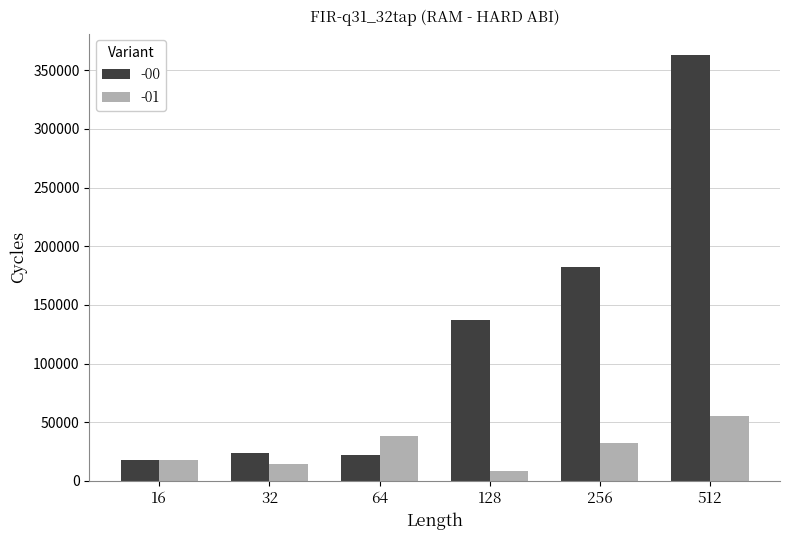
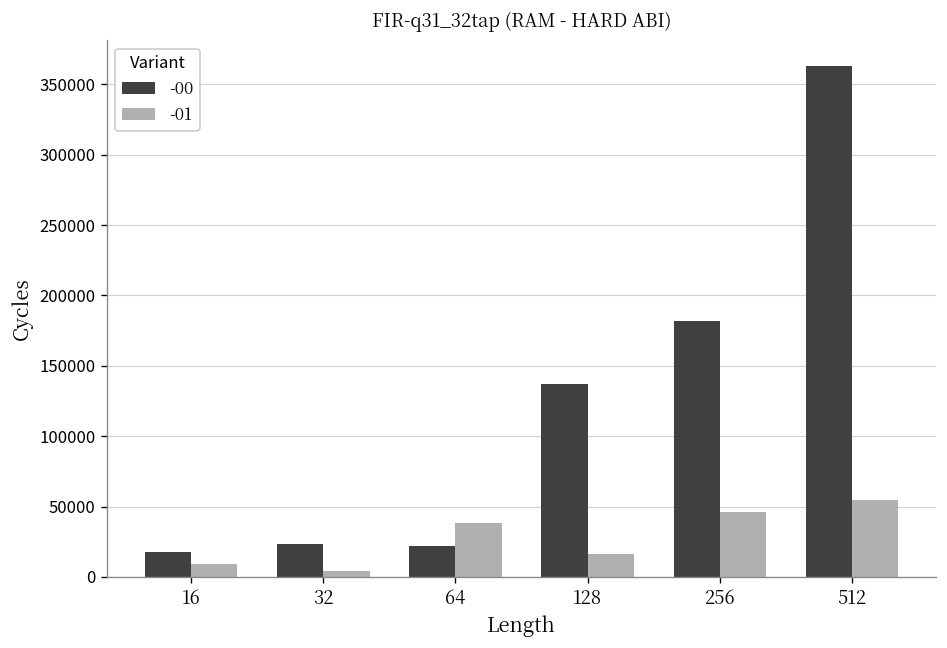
  {
    "-00": {
      "16": 18000,
      "32": 23000,
      "64": 22000,
      "128": 137000,
      "256": 182000,
      "512": 363000
    },
    "-01": {
-     "16": 18000,
-     "32": 14000,
+     "16": 9000,
+     "32": 4000,
      "64": 38000,
-     "128": 8000,
-     "256": 32000,
+     "128": 16000,
+     "256": 46000,
      "512": 55000
    }
  }
